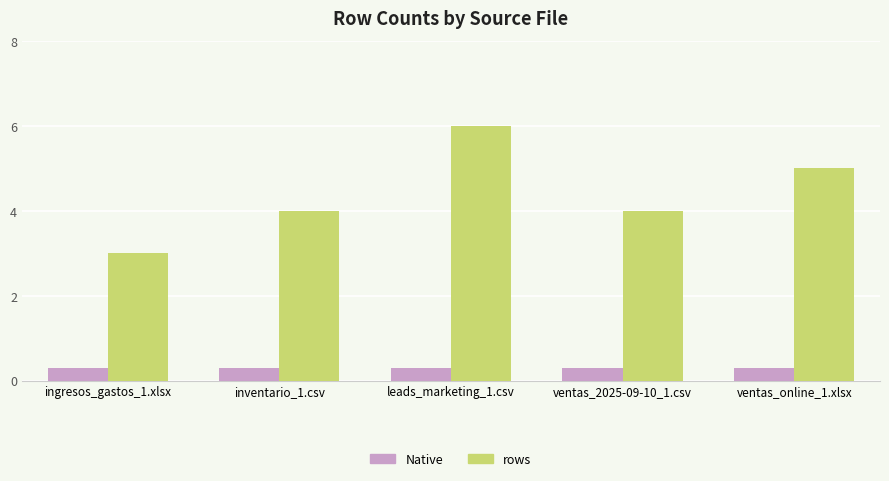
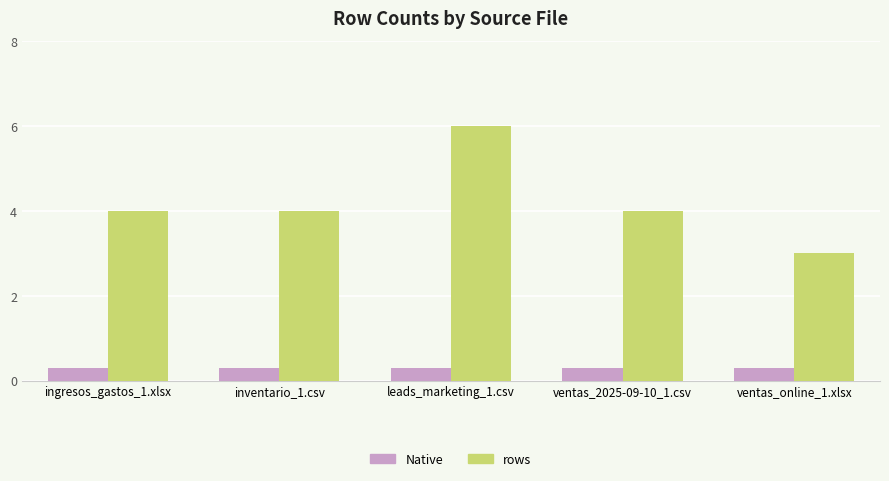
  {
    "Native": {
      "ingresos_gastos_1.xlsx": 0.3,
      "inventario_1.csv": 0.3,
      "leads_marketing_1.csv": 0.3,
      "ventas_2025-09-10_1.csv": 0.3,
      "ventas_online_1.xlsx": 0.3
    },
    "rows": {
-     "ingresos_gastos_1.xlsx": 3,
+     "ingresos_gastos_1.xlsx": 4,
      "inventario_1.csv": 4,
      "leads_marketing_1.csv": 6,
      "ventas_2025-09-10_1.csv": 4,
-     "ventas_online_1.xlsx": 5
+     "ventas_online_1.xlsx": 3
    }
  }
